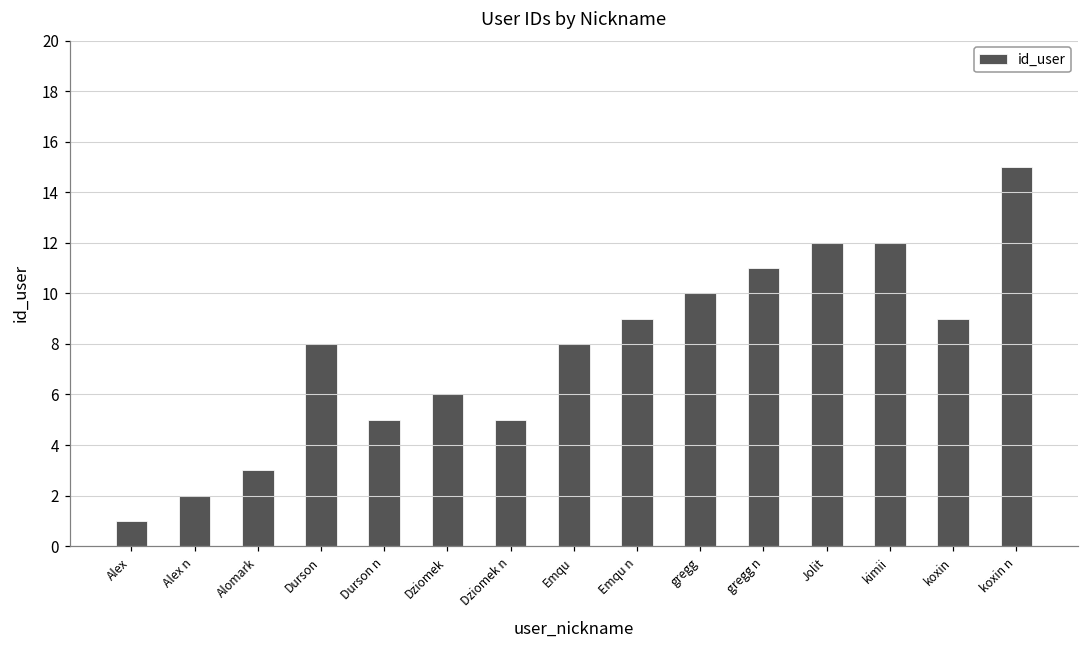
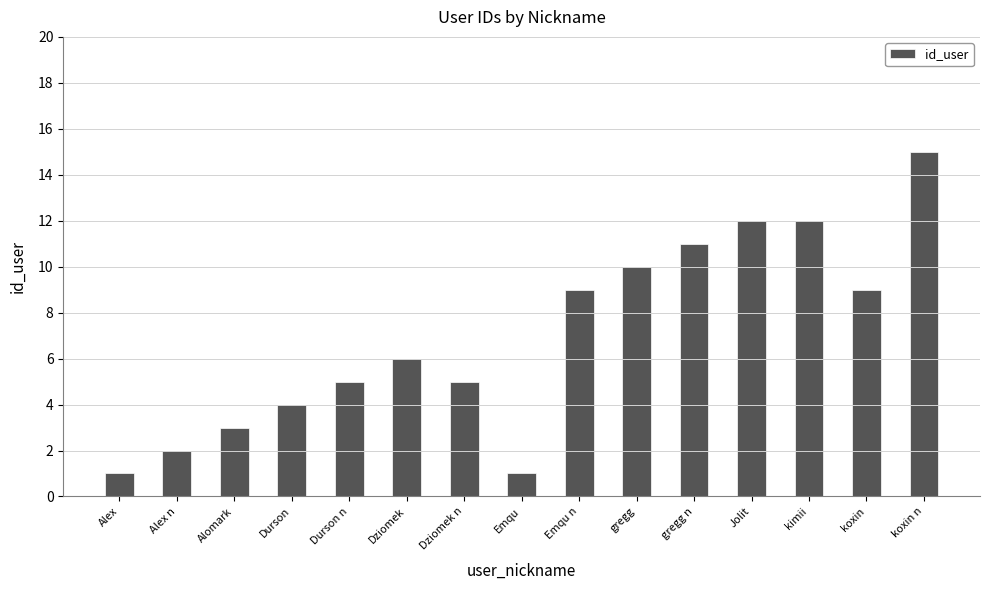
  {
    "Alex": 1,
    "Alex n": 2,
    "Alomark": 3,
-   "Durson": 8,
+   "Durson": 4,
    "Durson n": 5,
    "Dziomek": 6,
    "Dziomek n": 5,
-   "Emqu": 8,
+   "Emqu": 1,
    "Emqu n": 9,
    "gregg": 10,
    "gregg n": 11,
    "Jolit": 12,
    "kimii": 12,
    "koxin": 9,
    "koxin n": 15
  }
